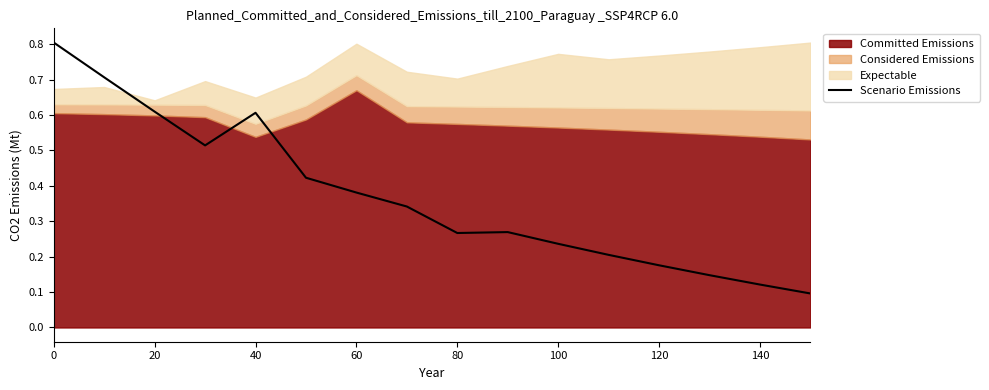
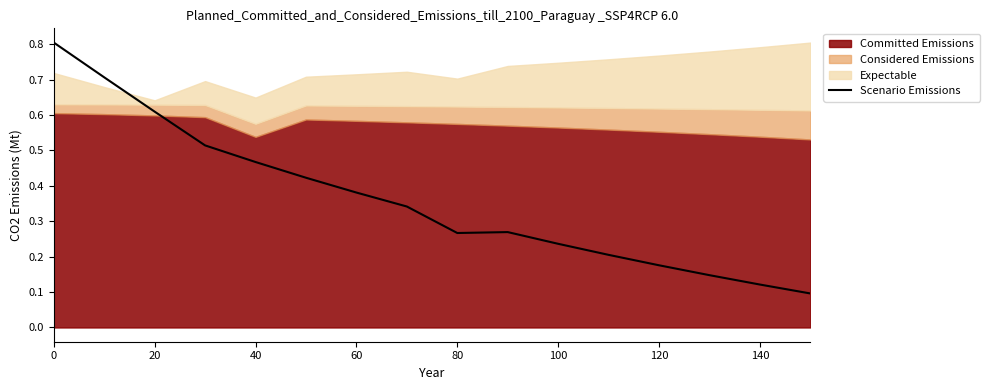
  {
    "Scenario Emissions": {
      "0": 0.80,
      "20": 0.61,
-     "40": 0.61,
+     "40": 0.47,
      "60": 0.38,
      "80": 0.27,
      "100": 0.24,
      "120": 0.18,
      "140": 0.12
    },
    "Committed Emissions": {
      "0": 0.61,
      "20": 0.60,
      "40": 0.54,
-     "60": 0.67,
+     "60": 0.58,
      "80": 0.57,
      "100": 0.56,
      "120": 0.55,
      "140": 0.54
    },
    "Considered Emissions": {
      "0": 0.02,
      "20": 0.03,
      "40": 0.04,
      "60": 0.04,
      "80": 0.05,
      "100": 0.06,
      "120": 0.07,
      "140": 0.08
    },
    "Expectable": {
-     "0": 0.04,
+     "0": 0.09,
      "20": 0.01,
      "40": 0.07,
      "60": 0.09,
      "80": 0.08,
-     "100": 0.15,
+     "100": 0.13,
      "120": 0.15,
      "140": 0.18
    }
  }
